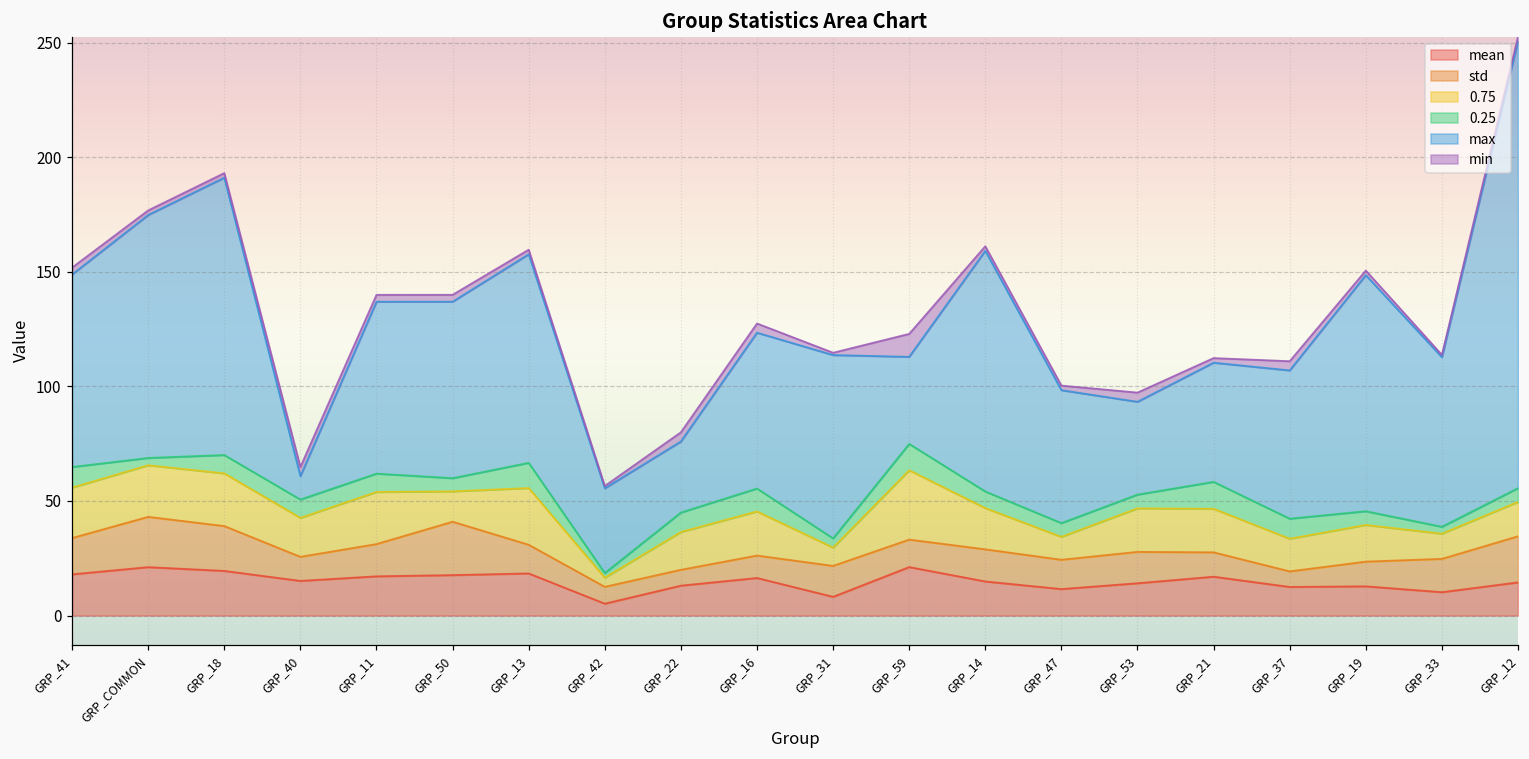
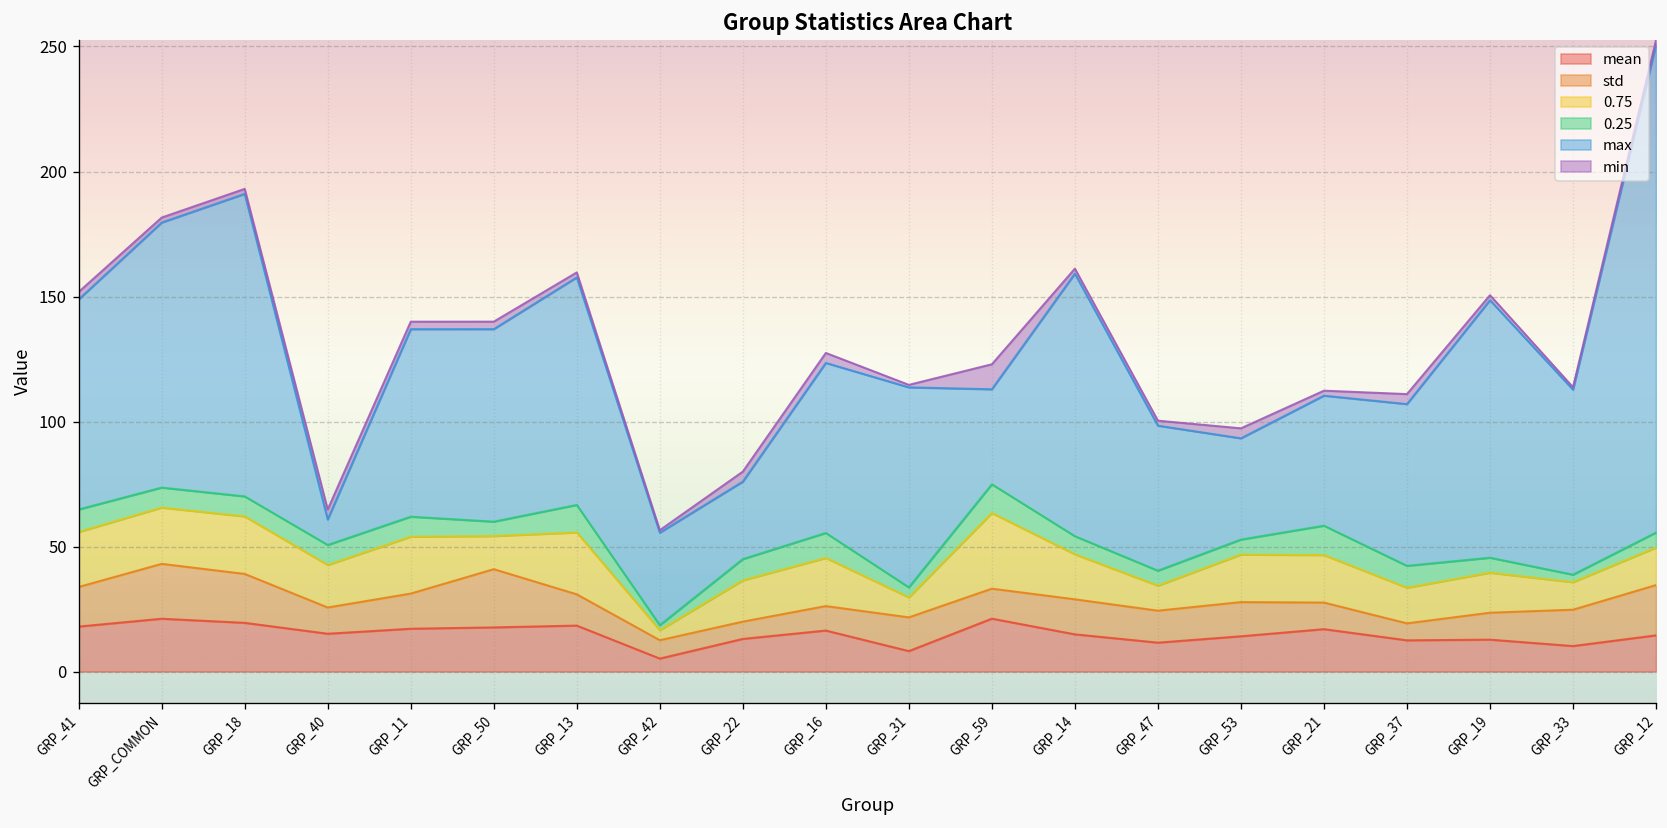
  {
    "0.25": {
      "GRP_41": 9,
-     "GRP_COMMON": 3,
+     "GRP_COMMON": 8,
      "GRP_18": 8,
      "GRP_40": 8,
      "GRP_11": 8,
      "GRP_50": 6,
      "GRP_13": 11,
      "GRP_42": 2,
      "GRP_22": 9,
      "GRP_16": 10,
      "GRP_31": 4,
      "GRP_59": 12,
      "GRP_14": 7,
      "GRP_47": 6,
      "GRP_53": 6,
      "GRP_21": 12,
      "GRP_37": 9,
      "GRP_19": 6,
      "GRP_33": 3,
      "GRP_12": 6
    },
    "max": {
      "GRP_41": 84,
      "GRP_COMMON": 106,
      "GRP_18": 121,
      "GRP_40": 10,
      "GRP_11": 75,
      "GRP_50": 77,
      "GRP_13": 91,
      "GRP_22": 31,
      "GRP_16": 68,
      "GRP_59": 38,
      "GRP_14": 105,
      "GRP_47": 58,
      "GRP_53": 40,
      "GRP_21": 52,
      "GRP_37": 65,
      "GRP_19": 103,
      "GRP_12": 195
    },
    "min": {
      "GRP_41": 3,
      "GRP_COMMON": 2,
      "GRP_18": 2,
      "GRP_40": 4,
      "GRP_11": 3,
      "GRP_50": 3,
      "GRP_13": 2,
      "GRP_22": 4,
      "GRP_16": 4,
      "GRP_59": 10,
      "GRP_14": 2,
      "GRP_47": 2,
      "GRP_53": 4,
      "GRP_21": 2,
      "GRP_37": 4,
      "GRP_19": 2,
      "GRP_12": 2
    }
  }
